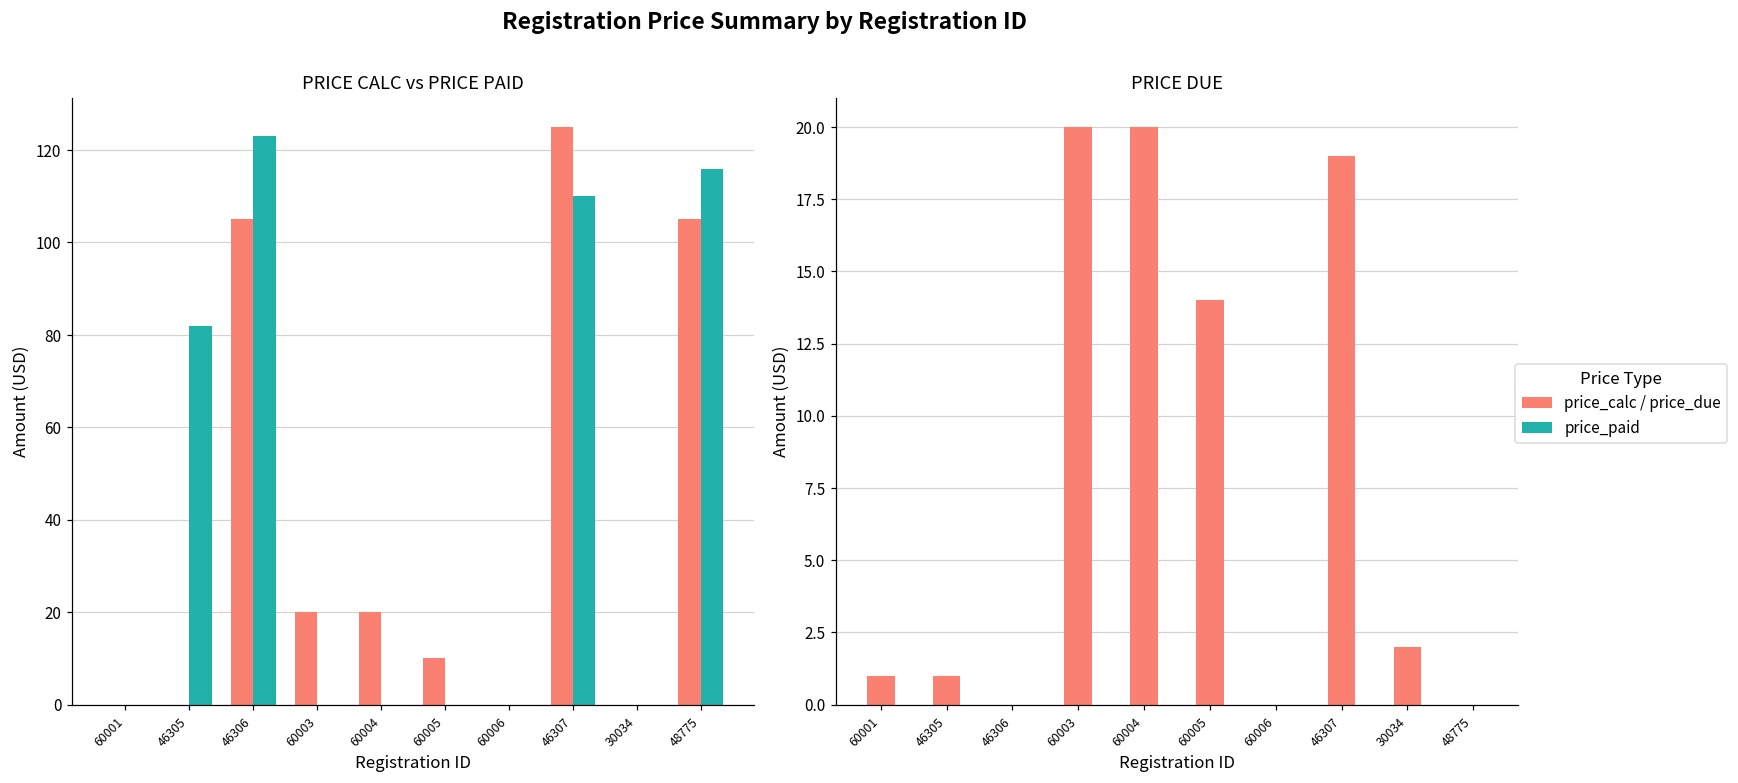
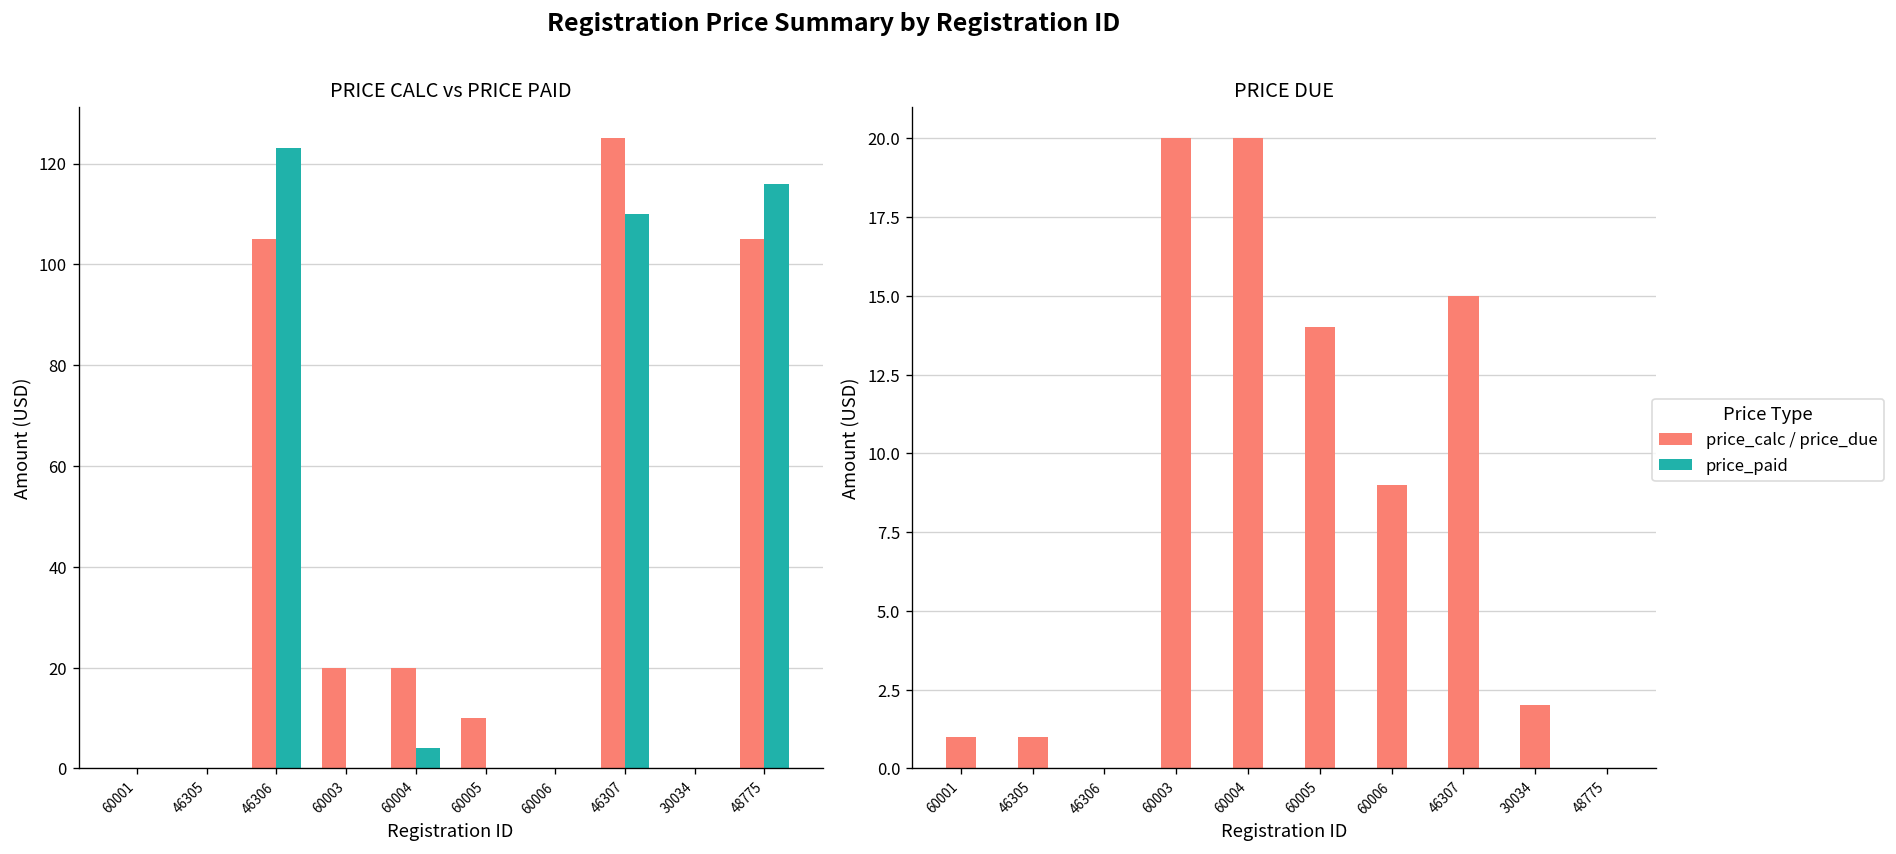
  {
    "PRICE CALC vs PRICE PAID": {
      "price_paid": {
        "60001": 0,
-       "46305": 82,
+       "46305": 0,
        "46306": 123,
        "60003": 0,
-       "60004": 0,
+       "60004": 4,
        "60005": 0,
        "60006": 0,
        "46307": 110,
        "30034": 0,
        "48775": 116
      }
    },
    "PRICE DUE": {
      "60001": 1,
      "46305": 1,
      "46306": 0,
      "60003": 20,
      "60004": 20,
      "60005": 14,
-     "60006": 0,
-     "46307": 19,
+     "60006": 9,
+     "46307": 15,
      "30034": 2,
      "48775": 0
    }
  }
